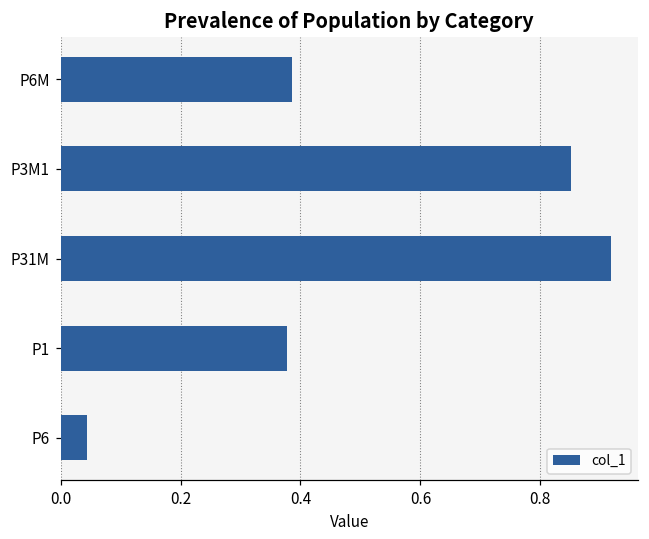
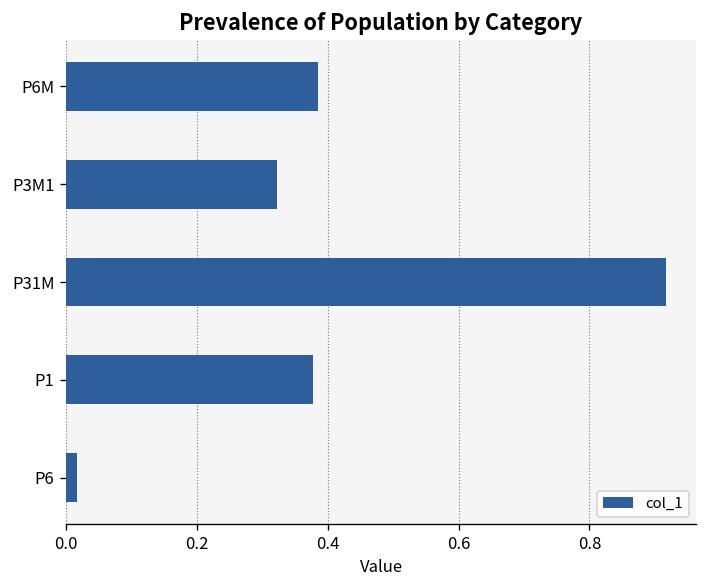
  {
    "P6M": 0.39,
-   "P3M1": 0.85,
+   "P3M1": 0.32,
    "P31M": 0.92,
    "P1": 0.38,
-   "P6": 0.04
+   "P6": 0.02
  }
